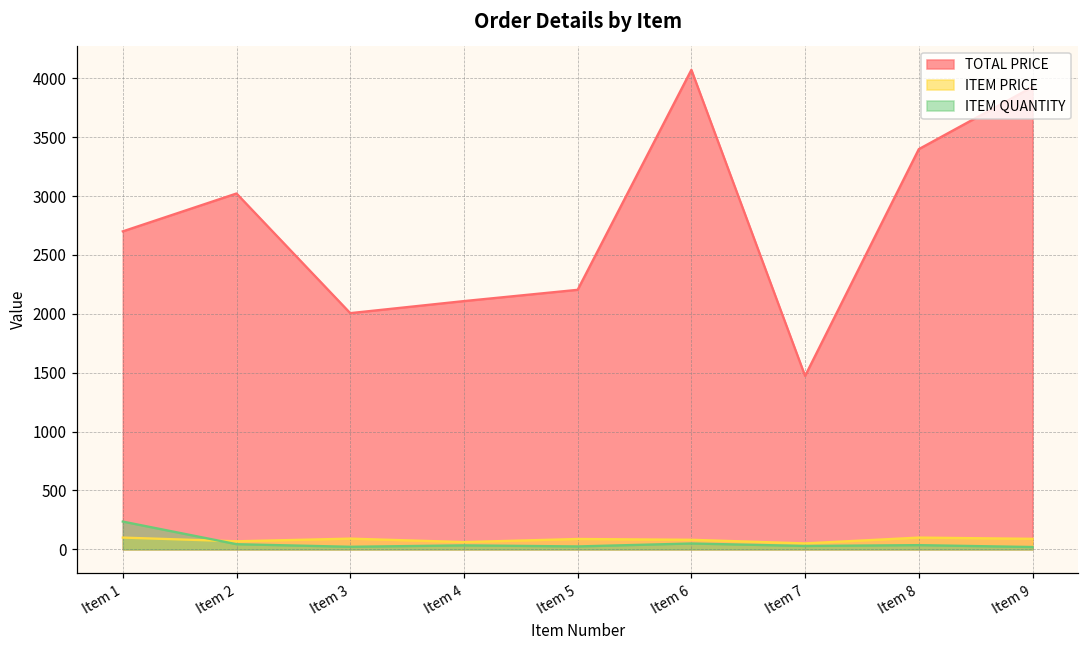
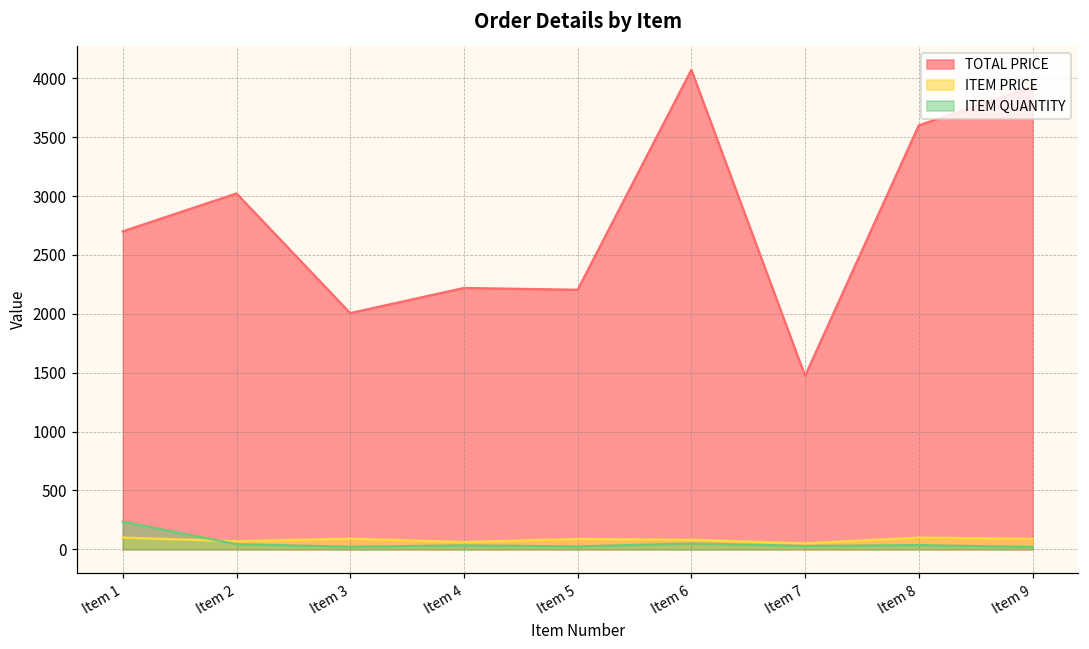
  {
    "TOTAL PRICE": {
      "Item 1": 2700,
      "Item 2": 3020,
      "Item 3": 2010,
-     "Item 4": 2110,
+     "Item 4": 2220,
      "Item 5": 2200,
      "Item 6": 4070,
      "Item 7": 1470,
-     "Item 8": 3400
+     "Item 8": 3600
    },
    "ITEM PRICE": {
      "Item 1": 100,
      "Item 2": 70,
      "Item 3": 90,
      "Item 4": 60,
      "Item 5": 90,
      "Item 6": 80,
      "Item 8": 100,
      "Item 9": 90
    },
    "ITEM QUANTITY": {
      "Item 1": 240,
      "Item 2": 40,
      "Item 3": 20,
      "Item 4": 30,
      "Item 5": 30,
      "Item 6": 50,
      "Item 8": 40,
      "Item 9": 20
    }
  }
